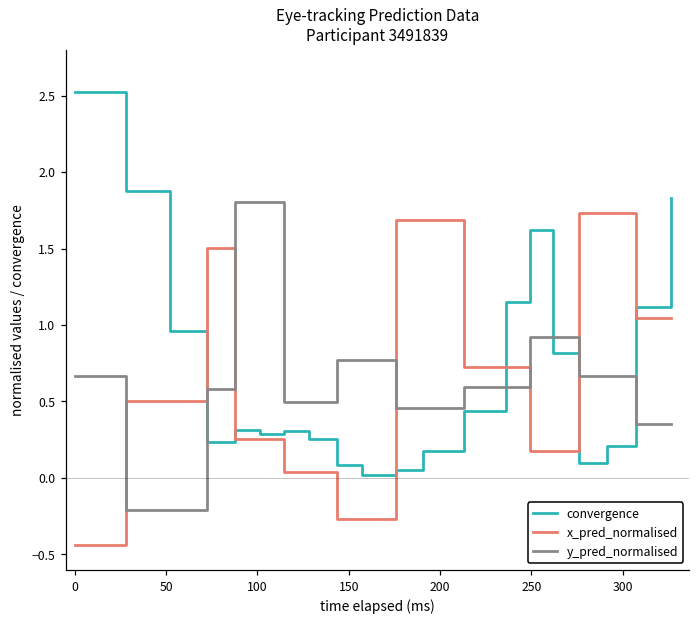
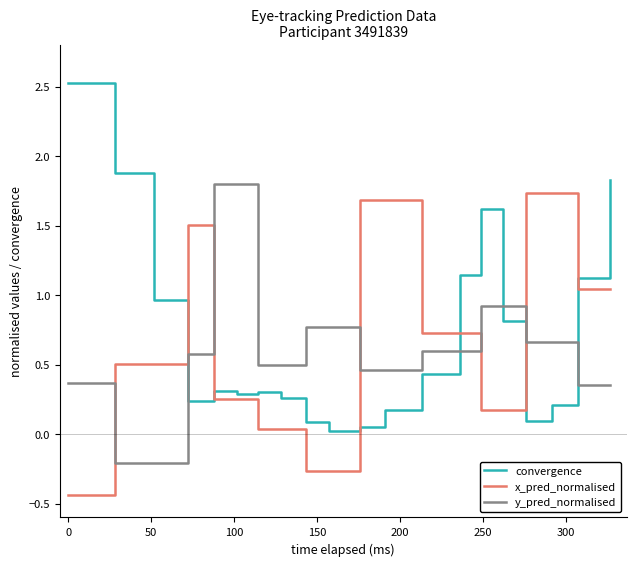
  {
    "convergence": {
      "0": 2.53
    },
    "x_pred_normalised": {
      "0": -0.44
    },
    "y_pred_normalised": {
-     "0": 0.67
+     "0": 0.37
    }
  }
